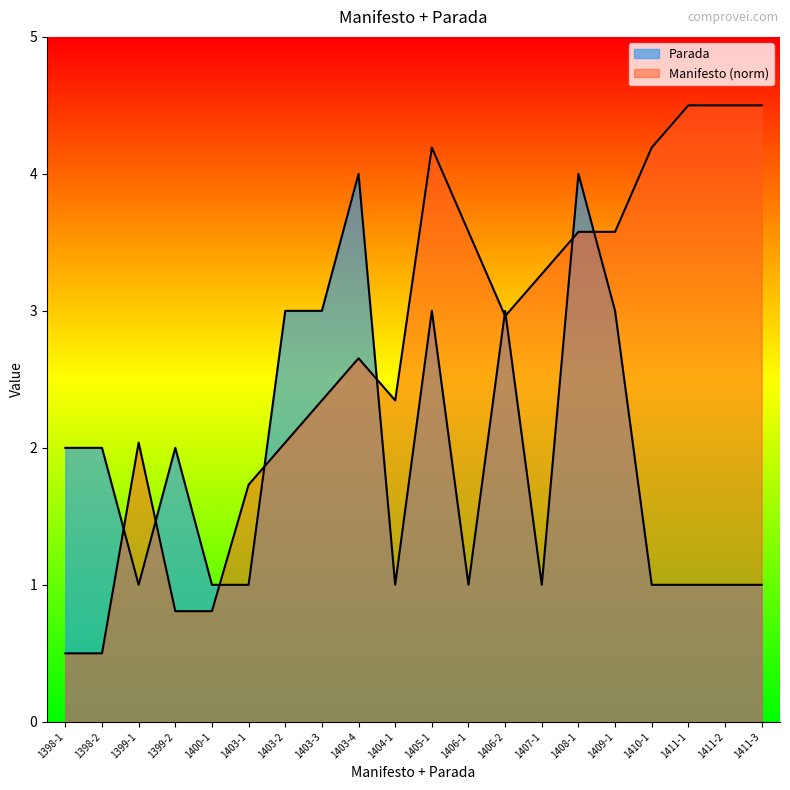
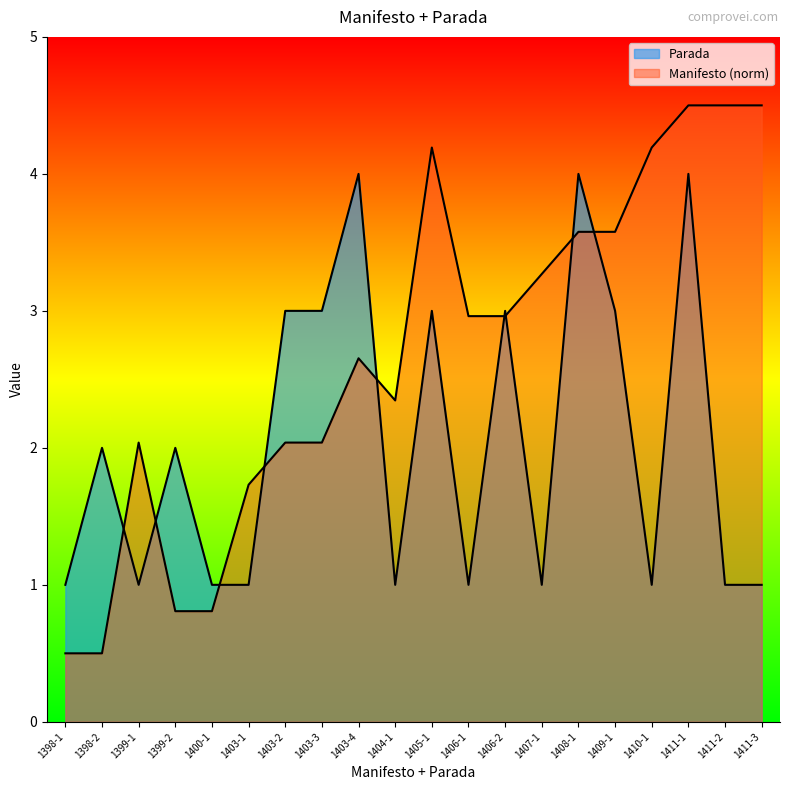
  {
    "Parada": {
-     "1398-1": 2,
+     "1398-1": 1,
      "1398-2": 2,
      "1399-1": 1,
      "1399-2": 2,
      "1400-1": 1,
      "1403-1": 1,
      "1403-2": 3,
      "1403-3": 3,
      "1403-4": 4,
      "1404-1": 1,
      "1405-1": 3,
      "1406-1": 1,
      "1406-2": 3,
      "1407-1": 1,
      "1408-1": 4,
      "1409-1": 3,
      "1410-1": 1,
-     "1411-1": 1,
+     "1411-1": 4,
      "1411-2": 1,
      "1411-3": 1
    },
    "Manifesto (norm)": {
      "1398-1": 0.50,
      "1398-2": 0.50,
      "1399-1": 2.04,
      "1399-2": 0.81,
      "1400-1": 0.81,
      "1403-1": 1.73,
      "1403-2": 2.04,
-     "1403-3": 2.35,
+     "1403-3": 2.04,
      "1403-4": 2.65,
      "1404-1": 2.35,
      "1405-1": 4.19,
-     "1406-1": 3.58,
+     "1406-1": 2.96,
      "1406-2": 2.96,
      "1407-1": 3.27,
      "1408-1": 3.58,
      "1409-1": 3.58,
      "1410-1": 4.19,
      "1411-1": 4.50,
      "1411-2": 4.50,
      "1411-3": 4.50
    }
  }
